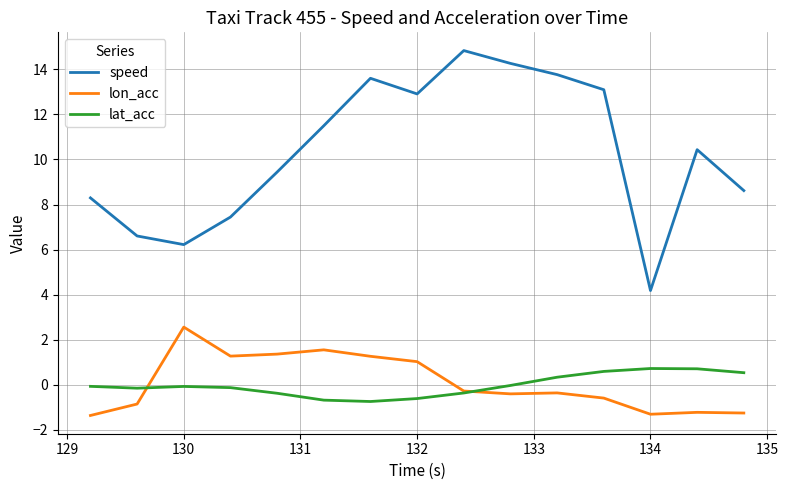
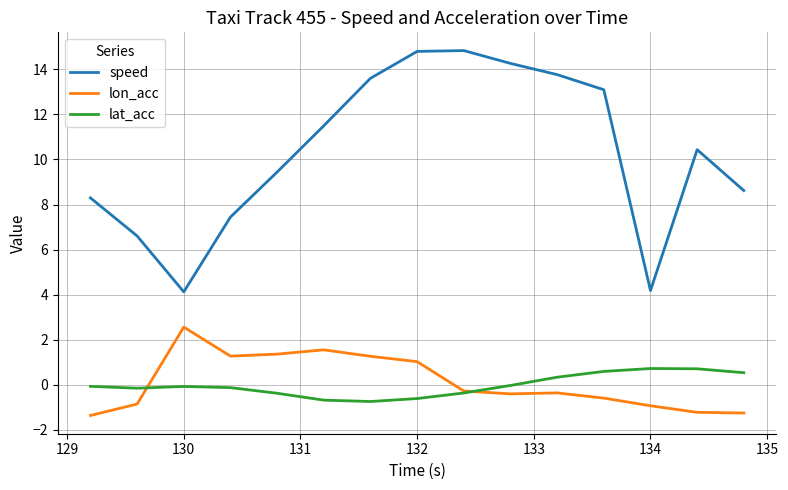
  {
    "speed": {
-     "130": 6.2,
-     "132": 12.9,
+     "130": 4.1,
+     "132": 14.8,
      "134": 4.2
    },
    "lon_acc": {
      "130": 2.6,
      "132": 1.0,
-     "134": -1.3
+     "134": -0.9
    },
    "lat_acc": {
      "130": -0.1,
      "132": -0.6,
      "134": 0.7
    }
  }
